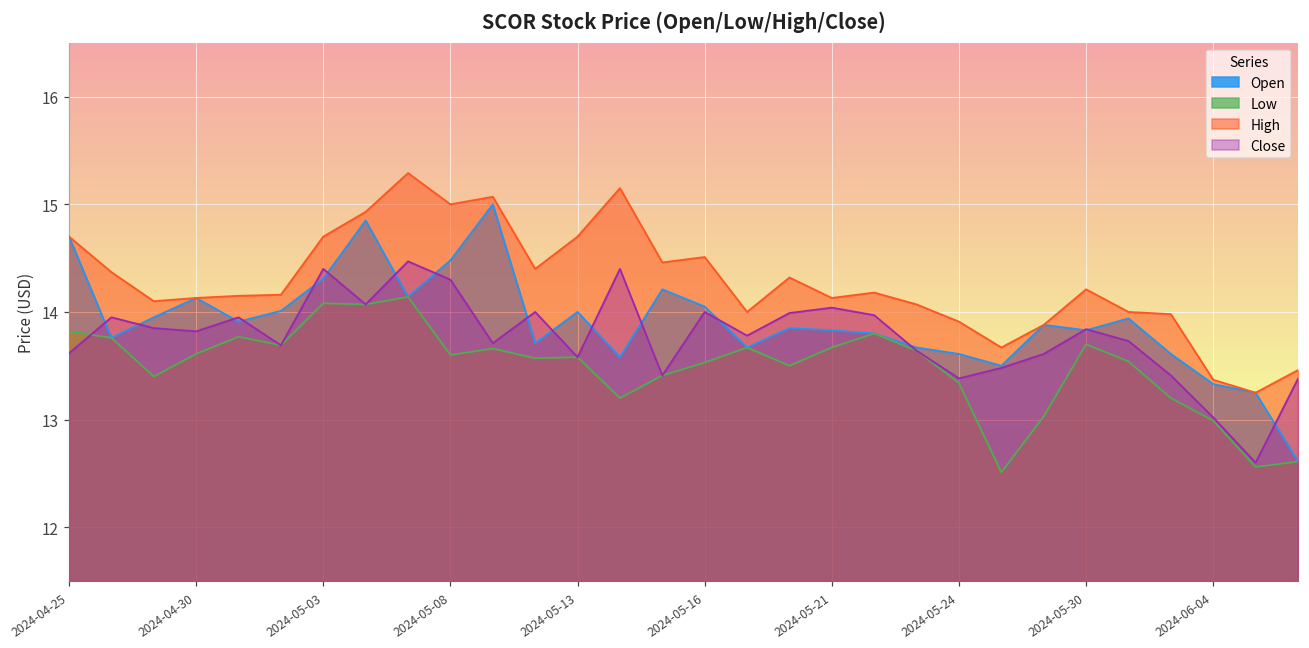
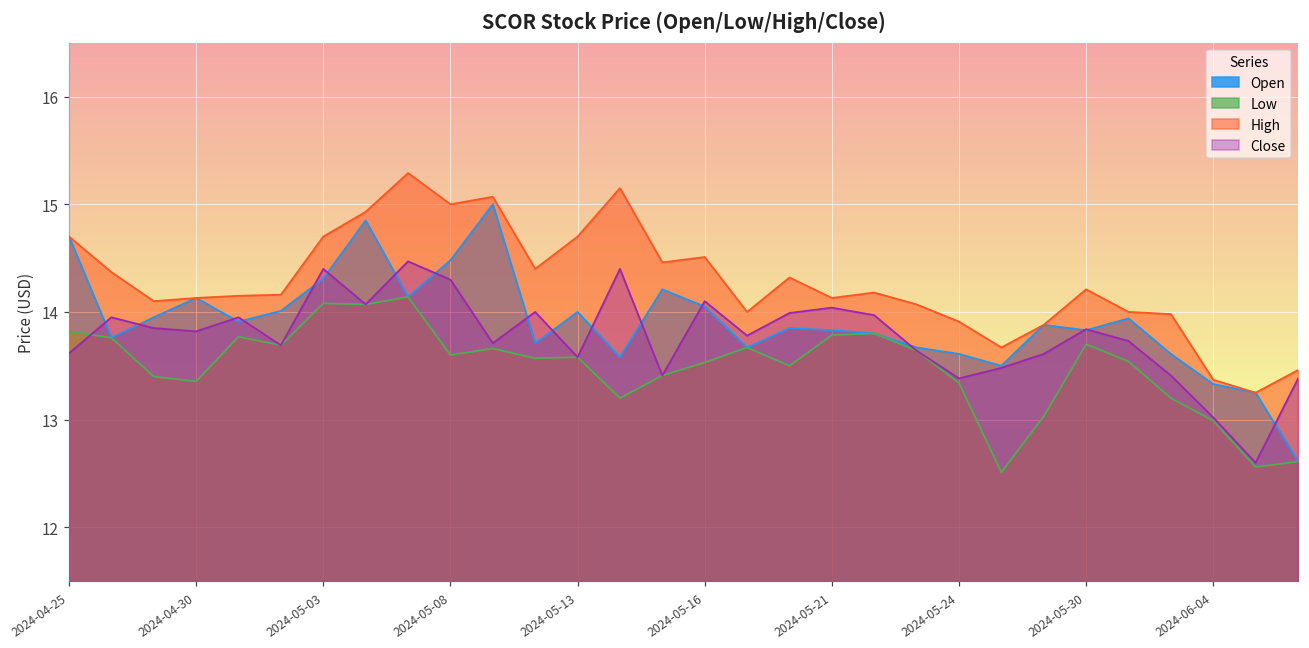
  {
    "Open": {
      "2024-05-03": 14.3,
      "2024-05-08": 14.5,
      "2024-05-13": 14.0,
      "2024-05-16": 14.1,
      "2024-05-21": 13.8,
      "2024-05-24": 13.6,
      "2024-06-04": 13.3
    },
    "Low": {
      "2024-04-25": 13.8,
-     "2024-04-30": 13.6,
+     "2024-04-30": 13.4,
      "2024-05-03": 14.1,
      "2024-05-08": 13.6,
      "2024-05-16": 13.5,
-     "2024-05-21": 13.7,
+     "2024-05-21": 13.8,
      "2024-05-24": 13.3,
      "2024-05-30": 13.7,
      "2024-06-04": 13.0
    },
    "High": {
      "2024-05-03": 14.7,
      "2024-05-08": 15.0,
      "2024-05-13": 14.7,
      "2024-05-16": 14.5,
      "2024-05-21": 14.1,
      "2024-05-24": 13.9,
      "2024-05-30": 14.2,
      "2024-06-04": 13.4
    },
    "Close": {
      "2024-04-25": 13.6,
      "2024-04-30": 13.8,
      "2024-05-03": 14.4,
      "2024-05-08": 14.3,
-     "2024-05-16": 14.0,
+     "2024-05-16": 14.1,
      "2024-05-21": 14.0,
      "2024-05-24": 13.4,
      "2024-06-04": 13.0
    }
  }
